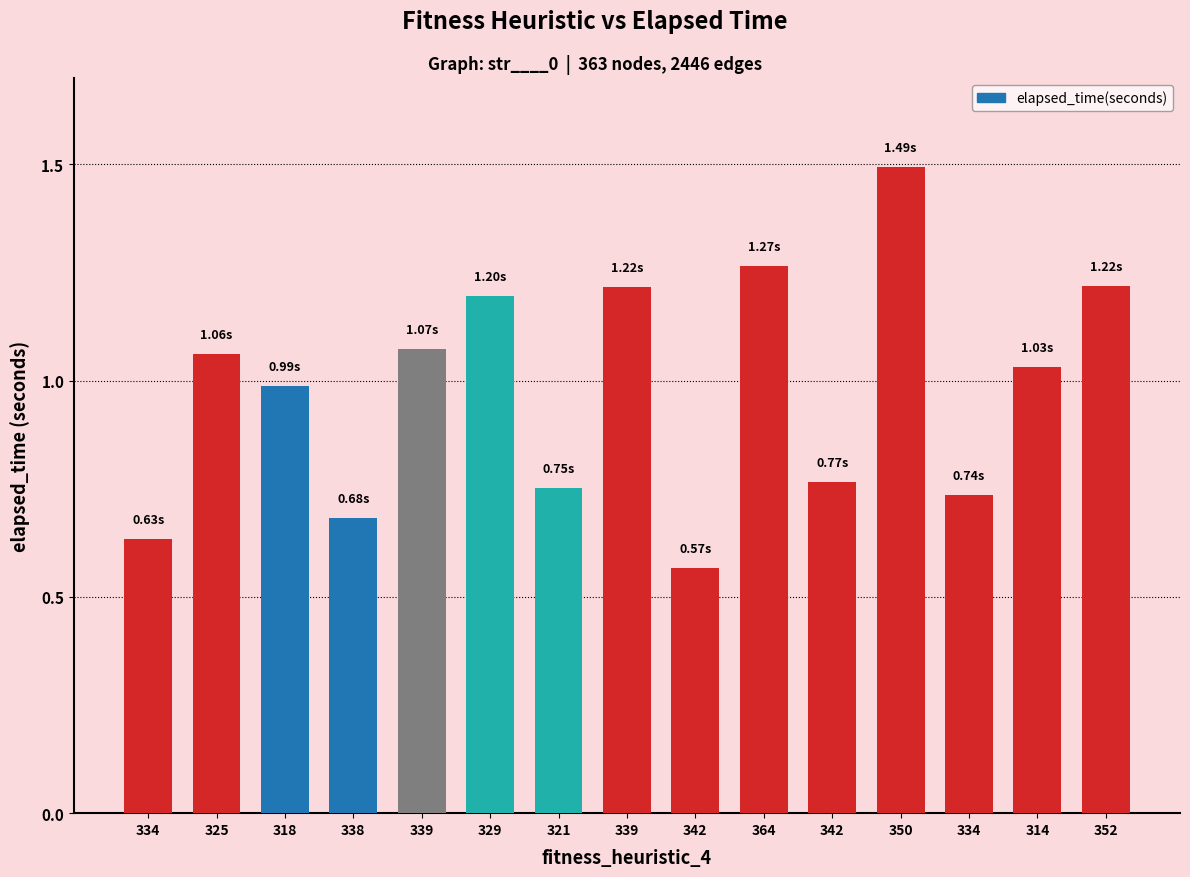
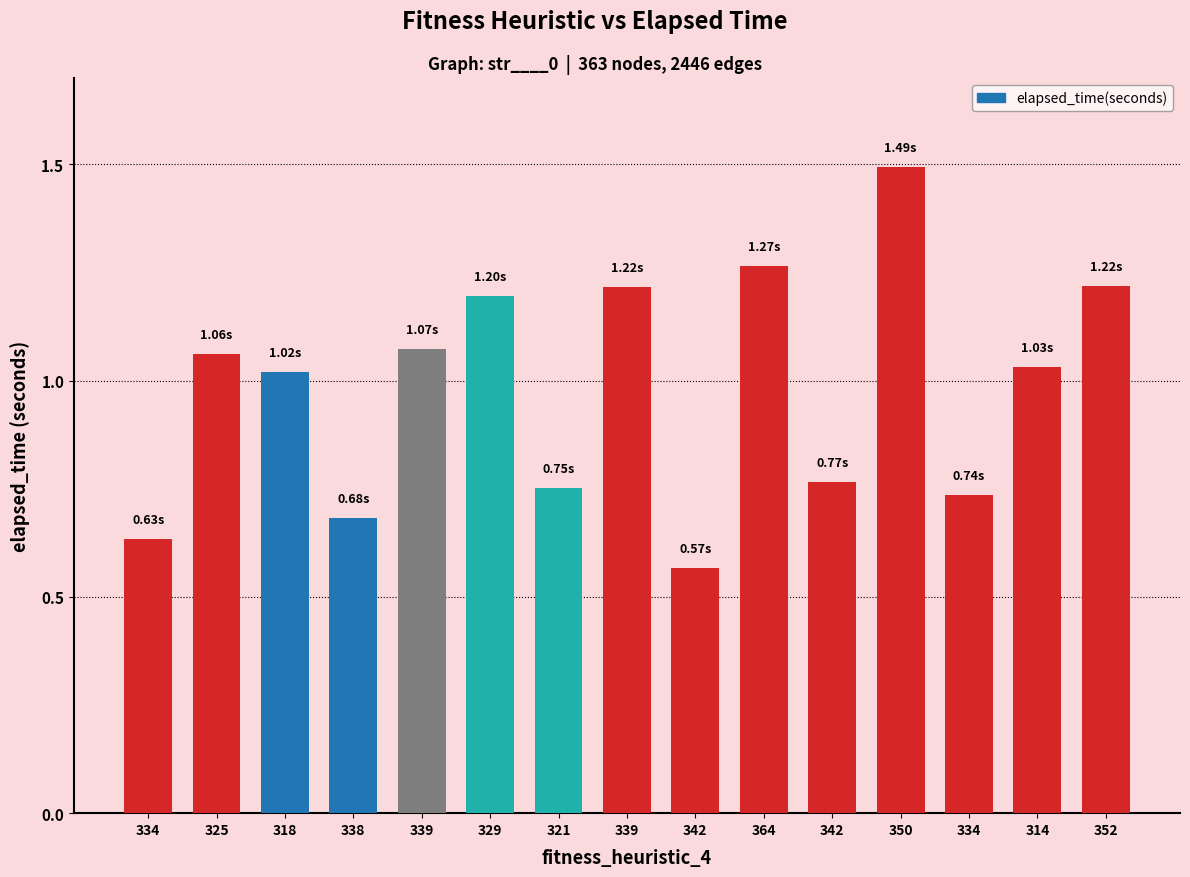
  {
    "325": "1.06s",
-   "318": "0.99s",
+   "318": "1.02s",
    "338": "0.68s",
    "329": "1.20s",
    "321": "0.75s",
    "364": "1.27s",
    "350": "1.49s",
    "314": "1.03s",
    "352": "1.22s"
  }
